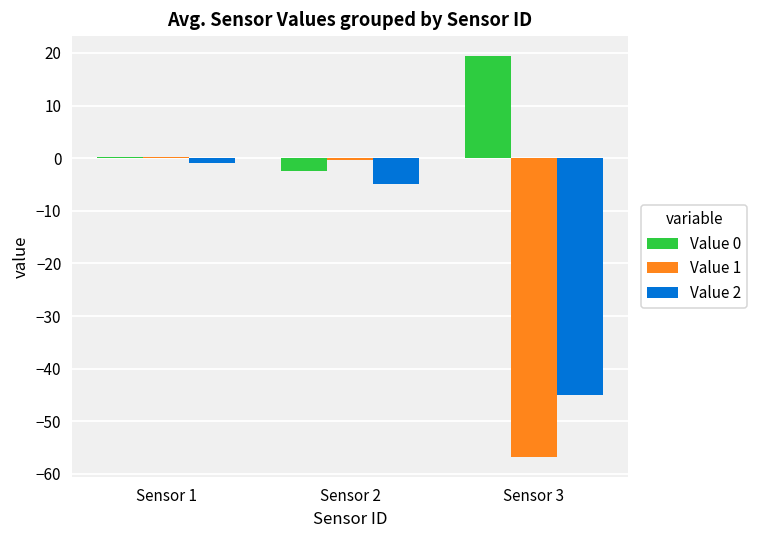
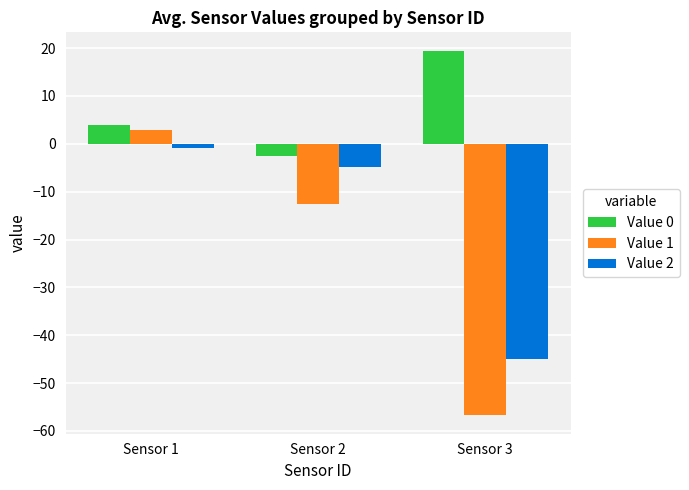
  {
    "Value 0": {
-     "Sensor 1": 0,
+     "Sensor 1": 4,
      "Sensor 2": -3,
      "Sensor 3": 19
    },
    "Value 1": {
-     "Sensor 1": 0,
-     "Sensor 2": 0,
+     "Sensor 1": 3,
+     "Sensor 2": -13,
      "Sensor 3": -57
    },
    "Value 2": {
      "Sensor 1": -1,
      "Sensor 2": -5,
      "Sensor 3": -45
    }
  }
